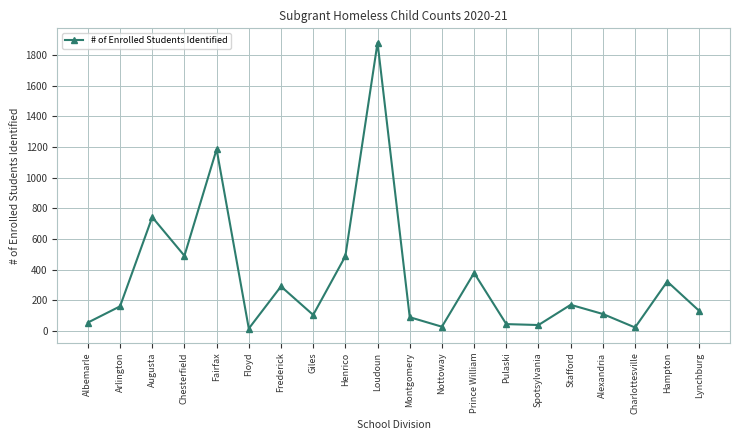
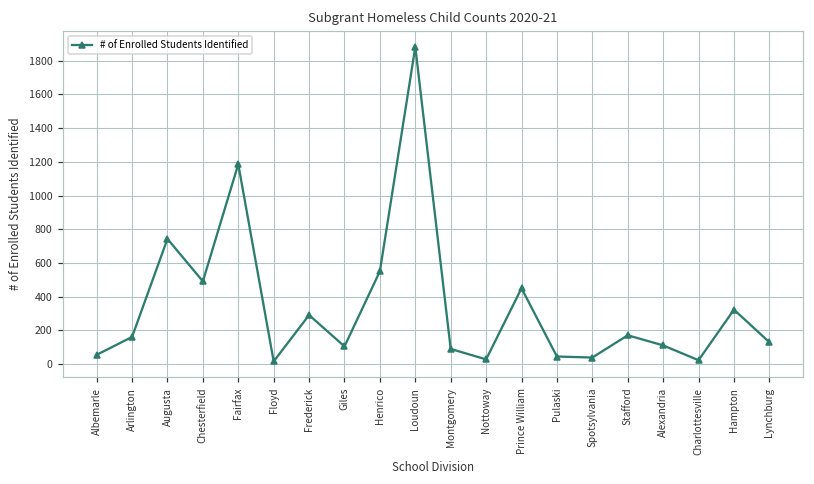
  {
    "Albemarle": 60,
    "Arlington": 160,
    "Augusta": 740,
    "Chesterfield": 490,
    "Fairfax": 1190,
    "Floyd": 20,
    "Frederick": 290,
    "Giles": 110,
-   "Henrico": 490,
+   "Henrico": 550,
    "Loudoun": 1880,
    "Montgomery": 90,
    "Nottoway": 30,
-   "Prince William": 380,
+   "Prince William": 450,
    "Pulaski": 50,
    "Spotsylvania": 40,
    "Stafford": 170,
    "Alexandria": 110,
    "Charlottesville": 20,
    "Hampton": 320,
    "Lynchburg": 130
  }
